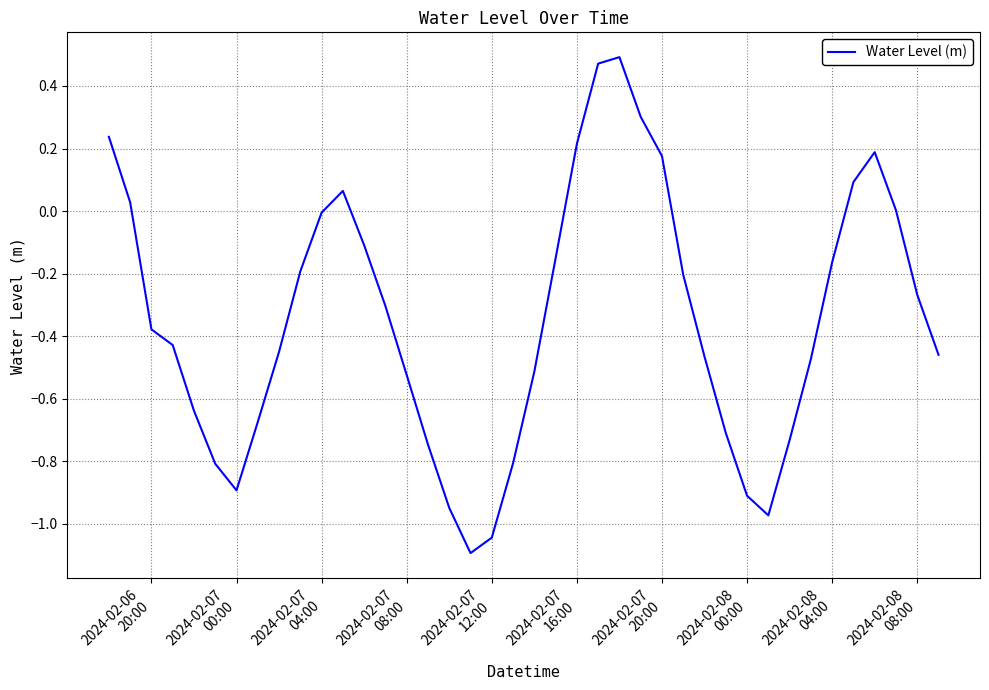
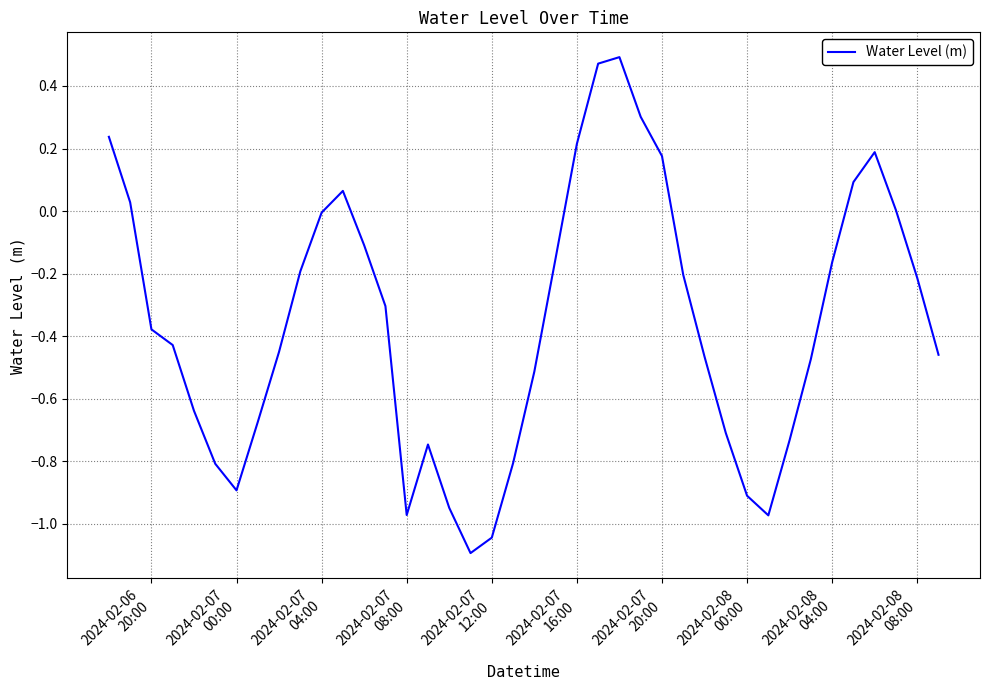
  {
    "2024-02-06 20:00": -0.38,
    "2024-02-07 00:00": -0.89,
    "2024-02-07 04:00": 0.00,
-   "2024-02-07 08:00": -0.52,
+   "2024-02-07 08:00": -0.97,
    "2024-02-07 12:00": -1.04,
    "2024-02-07 16:00": 0.21,
    "2024-02-07 20:00": 0.18,
    "2024-02-08 00:00": -0.91,
    "2024-02-08 04:00": -0.16,
-   "2024-02-08 08:00": -0.27
+   "2024-02-08 08:00": -0.21
  }
